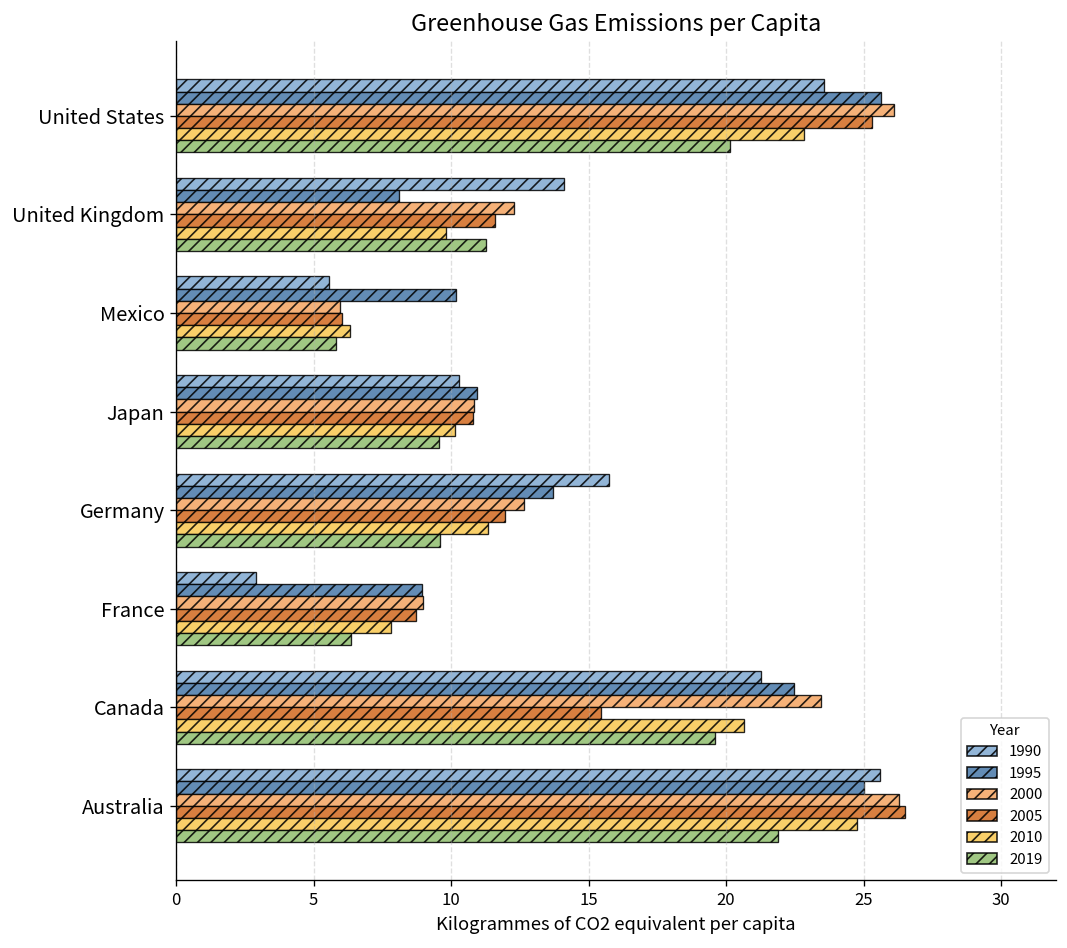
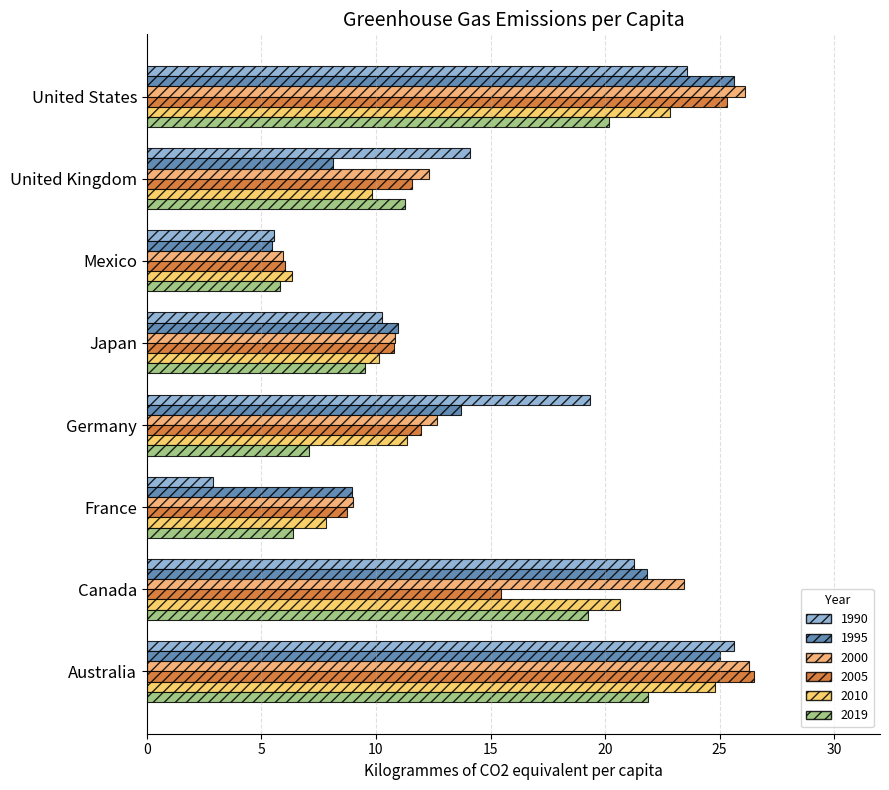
  {
    "1990": {
      "United States": 23.6,
      "United Kingdom": 14.1,
      "Mexico": 5.6,
      "Japan": 10.3,
-     "Germany": 15.7,
+     "Germany": 19.4,
      "France": 2.9,
      "Canada": 21.3,
      "Australia": 25.6
    },
    "1995": {
      "United States": 25.6,
      "United Kingdom": 8.1,
-     "Mexico": 10.2,
+     "Mexico": 5.5,
      "Japan": 10.9,
      "Germany": 13.7,
      "France": 8.9,
-     "Canada": 22.5,
+     "Canada": 21.8,
      "Australia": 25.0
    },
    "2005": {
      "United States": 25.3,
      "United Kingdom": 11.6,
      "Mexico": 6.0,
      "Japan": 10.8,
      "Germany": 12.0,
      "France": 8.7,
      "Canada": 15.5,
      "Australia": 26.5
    },
    "2019": {
      "United States": 20.2,
      "United Kingdom": 11.3,
      "Mexico": 5.8,
      "Japan": 9.5,
-     "Germany": 9.6,
+     "Germany": 7.1,
      "France": 6.4,
-     "Canada": 19.6,
+     "Canada": 19.2,
      "Australia": 21.9
    }
  }
